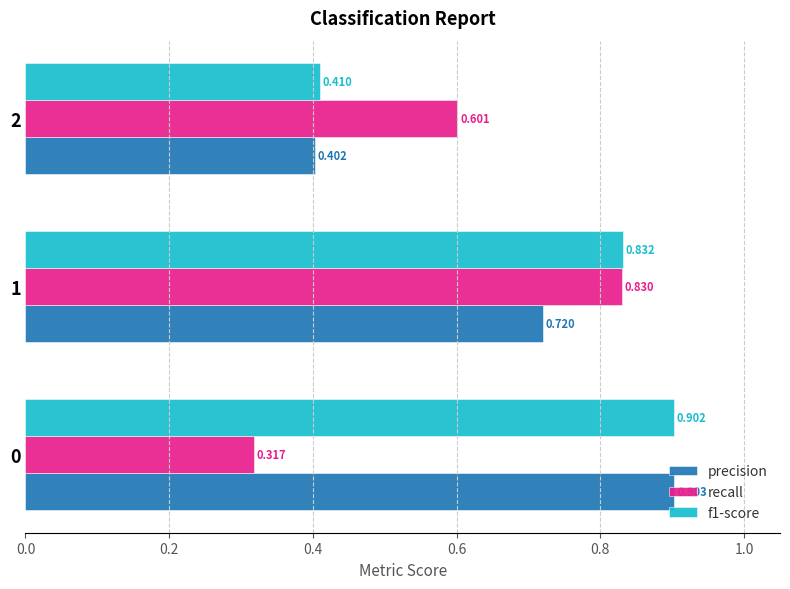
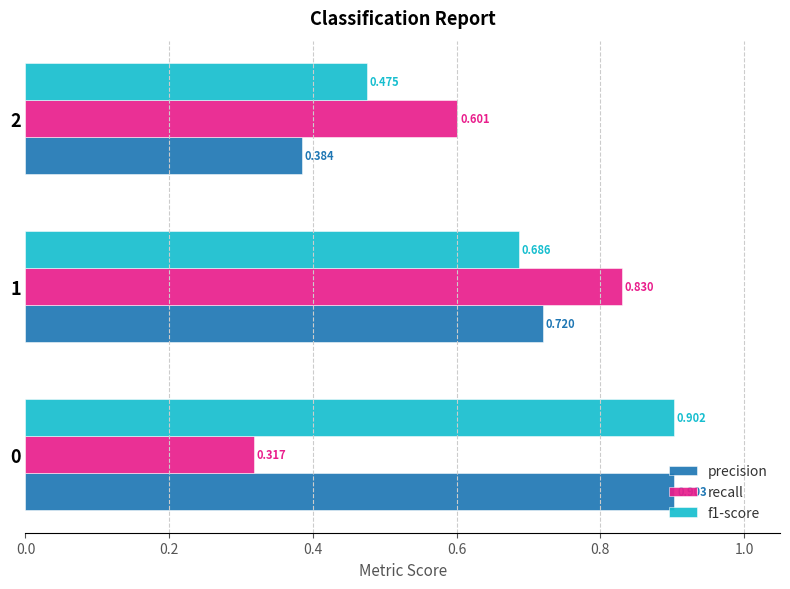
  {
    "precision": {
-     "2": 0.402,
+     "2": 0.384,
      "1": 0.720,
      "0": 0.903
    },
    "recall": {
      "2": 0.601,
      "1": 0.830,
      "0": 0.317
    },
    "f1-score": {
-     "2": 0.410,
-     "1": 0.832,
+     "2": 0.475,
+     "1": 0.686,
      "0": 0.902
    }
  }
